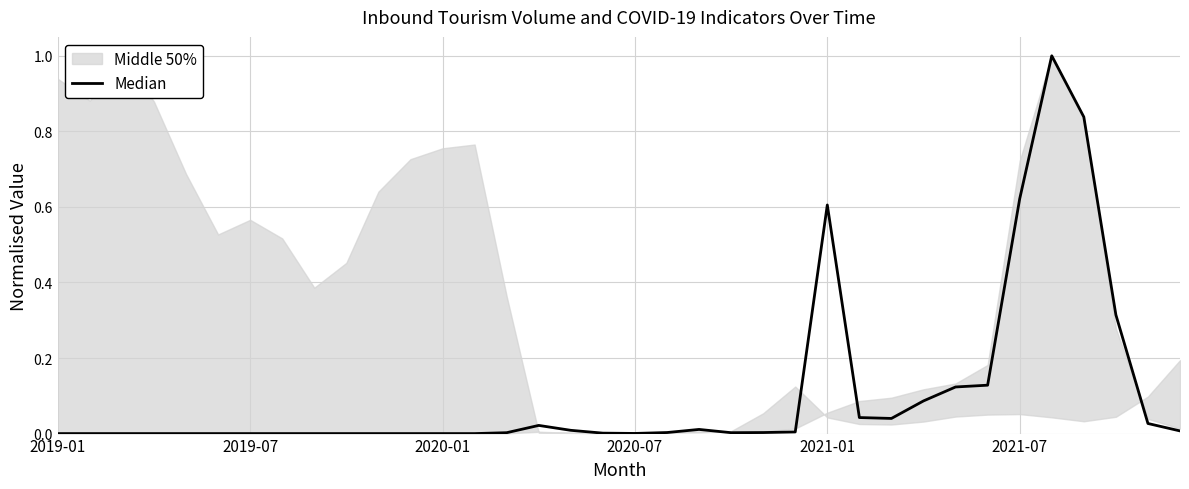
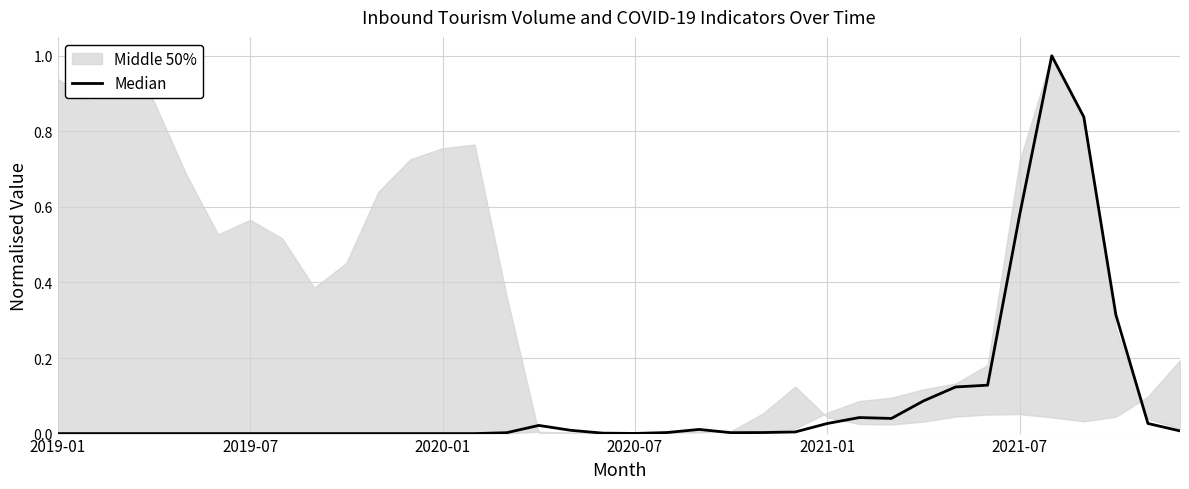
  {
    "Median": {
      "2019-01": 0.00,
      "2019-07": 0.00,
      "2020-01": 0.00,
-     "2021-01": 0.61,
-     "2021-07": 0.62
+     "2021-01": 0.03,
+     "2021-07": 0.58
    },
    "Middle 50%": {
      "2019-01": 0.94,
      "2019-07": 0.57,
      "2020-01": 0.76
    }
  }
